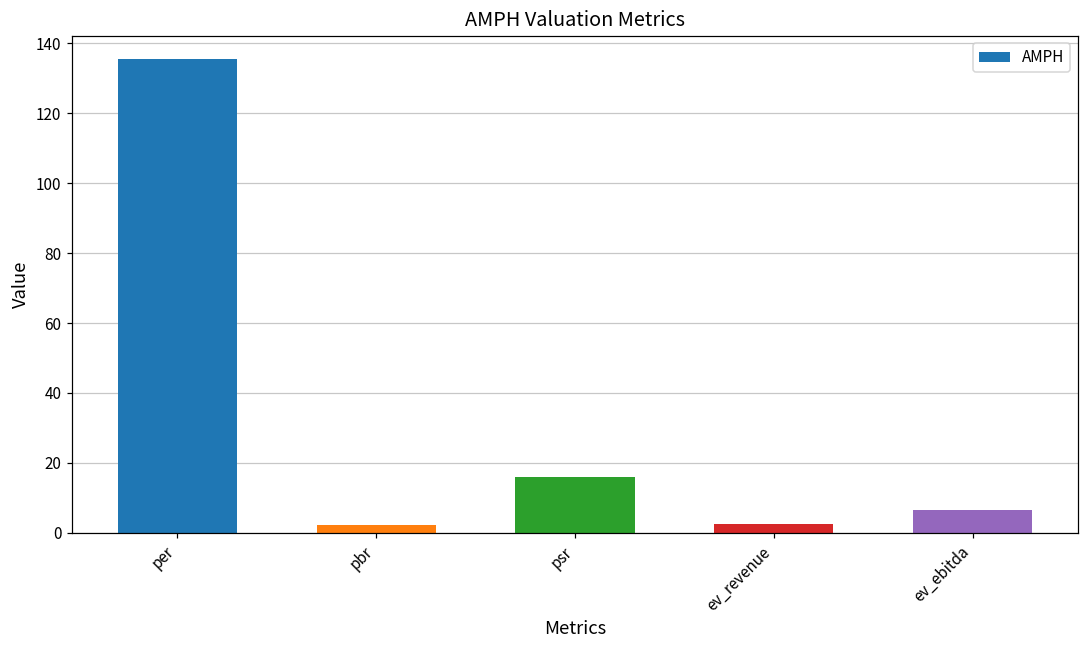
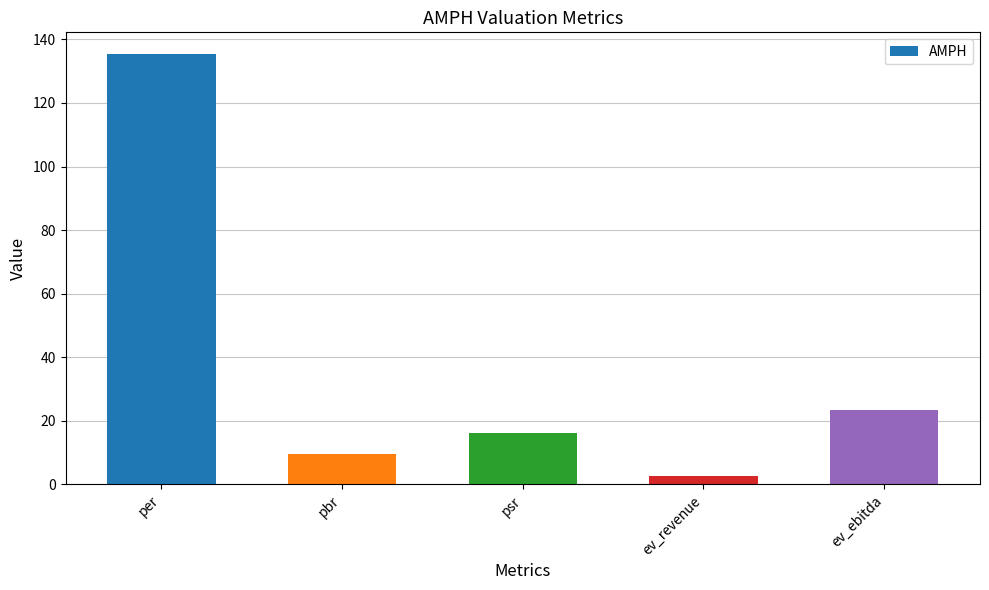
  {
    "per": 135,
-   "pbr": 2,
+   "pbr": 10,
    "psr": 16,
    "ev_revenue": 3,
-   "ev_ebitda": 7
+   "ev_ebitda": 24
  }
